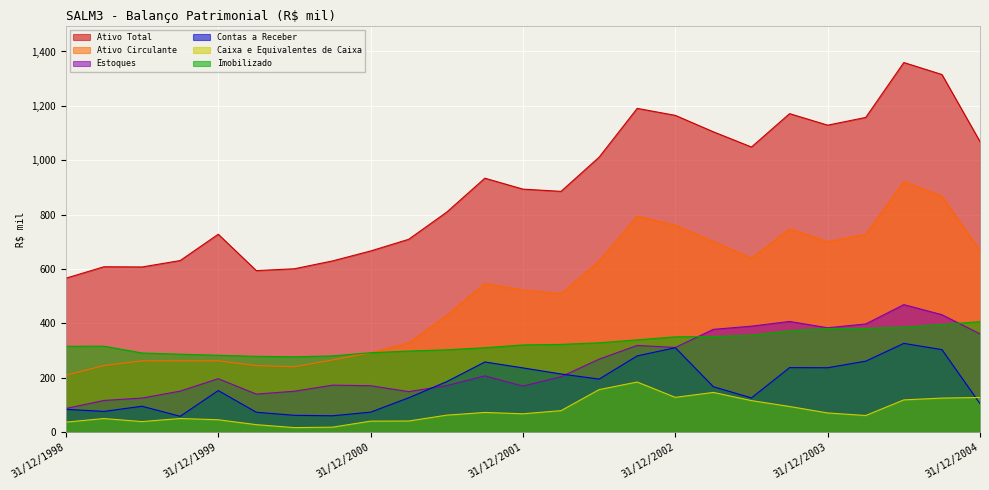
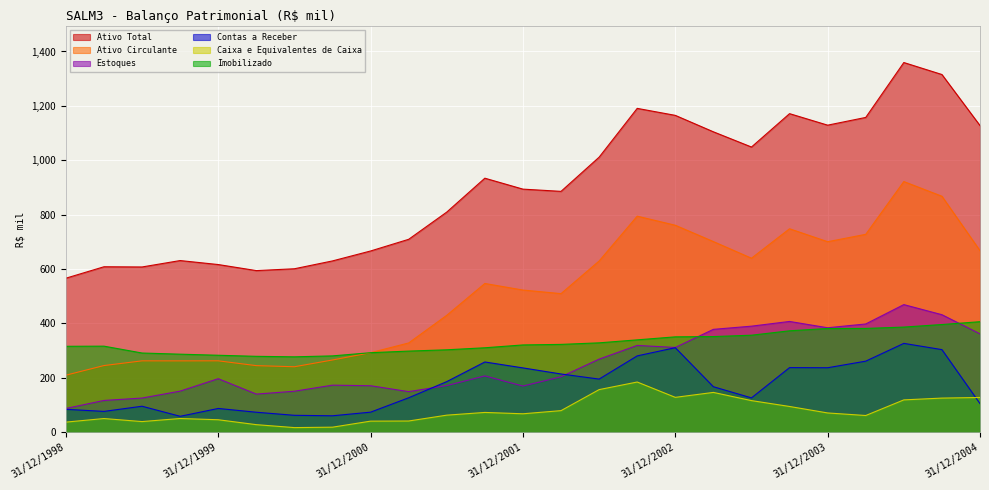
  {
    "Ativo Total": {
      "31/12/1998": "570",
-     "31/12/1999": "730",
+     "31/12/1999": "620",
      "31/12/2000": "670",
      "31/12/2001": "890",
      "31/12/2002": "1,170",
      "31/12/2003": "1,130",
-     "31/12/2004": "1,070"
+     "31/12/2004": "1,130"
    },
    "Ativo Circulante": {
      "31/12/1998": "210",
      "31/12/1999": "260",
      "31/12/2001": "520",
      "31/12/2002": "760",
      "31/12/2003": "700",
      "31/12/2004": "670"
    },
    "Estoques": {
      "31/12/1999": "200",
      "31/12/2000": "170",
      "31/12/2001": "170",
      "31/12/2004": "360"
    },
    "Contas a Receber": {
-     "31/12/1999": "150",
+     "31/12/1999": "90",
      "31/12/2000": "70",
      "31/12/2001": "240",
      "31/12/2003": "240",
      "31/12/2004": "110"
    },
    "Caixa e Equivalentes de Caixa": {
      "31/12/1998": "40",
      "31/12/1999": "50",
      "31/12/2000": "40",
      "31/12/2001": "70",
      "31/12/2002": "130",
      "31/12/2003": "70",
      "31/12/2004": "130"
    },
    "Imobilizado": {
      "31/12/1998": "320",
      "31/12/1999": "280",
      "31/12/2001": "320",
      "31/12/2002": "350",
      "31/12/2004": "410"
    }
  }
